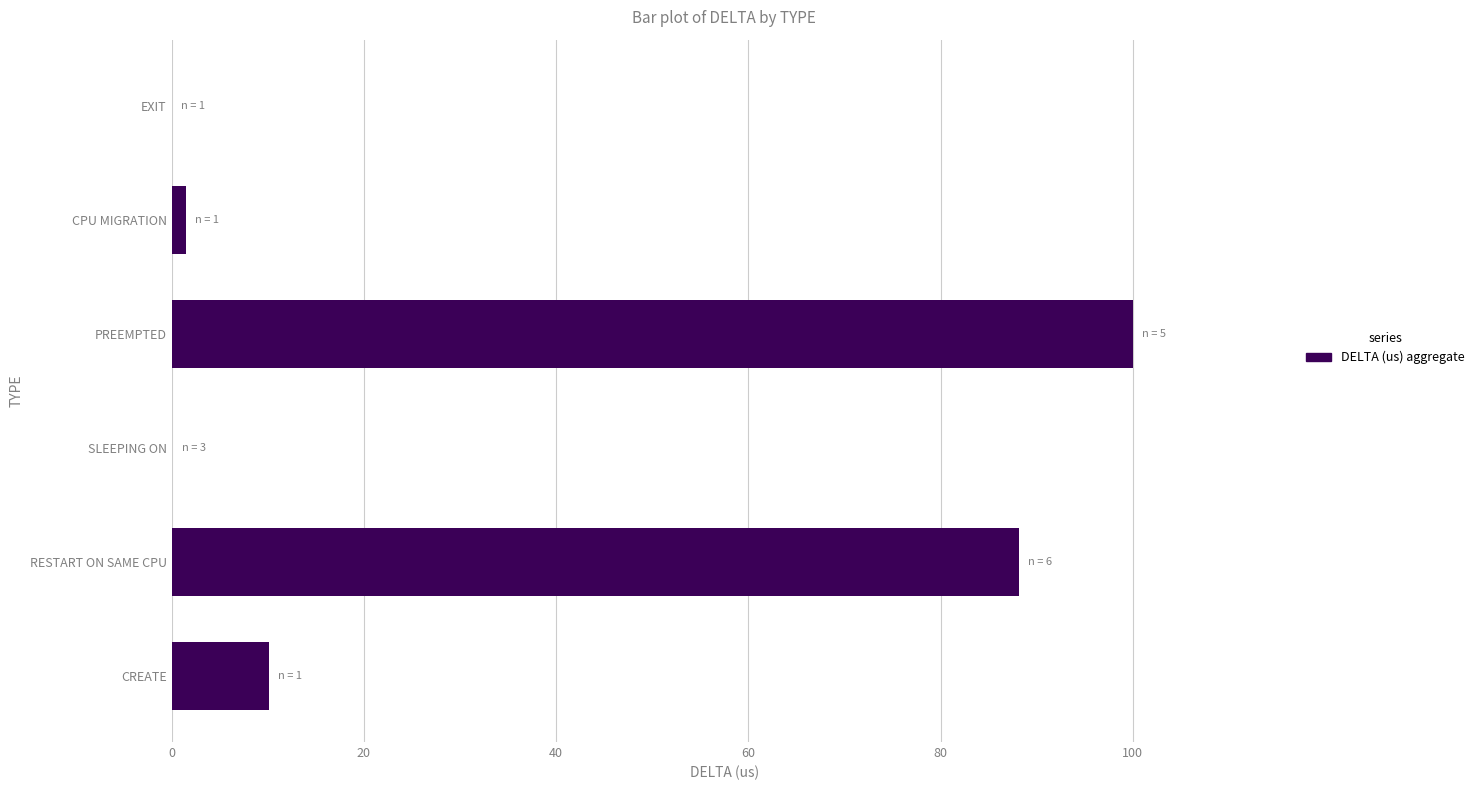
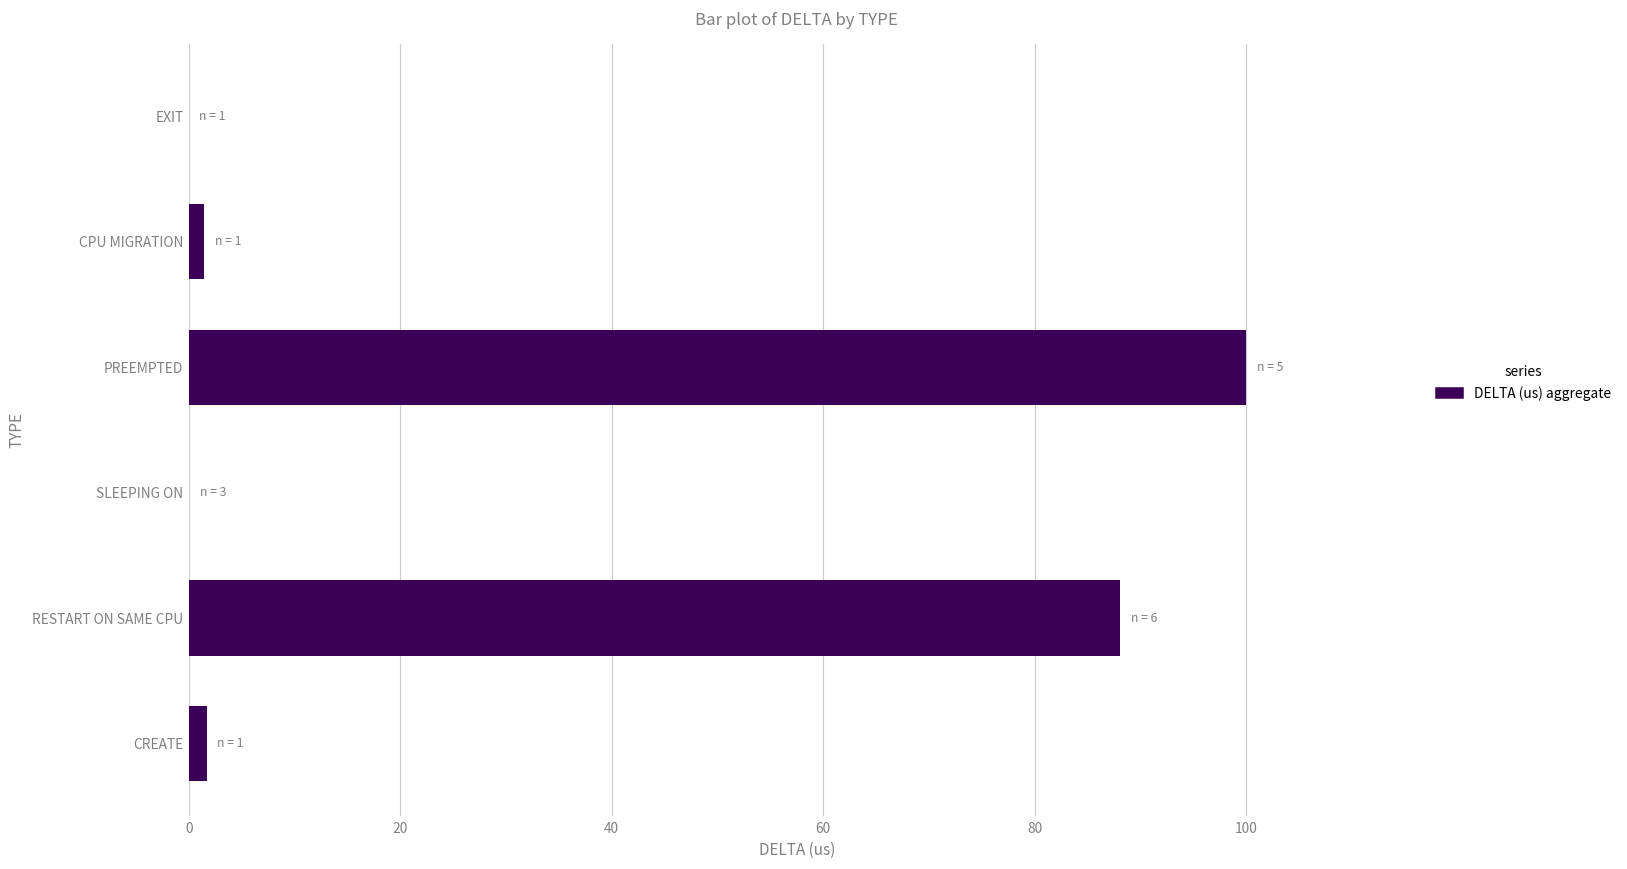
  {
-   "CREATE": 10
+   "CREATE": 2
  }
